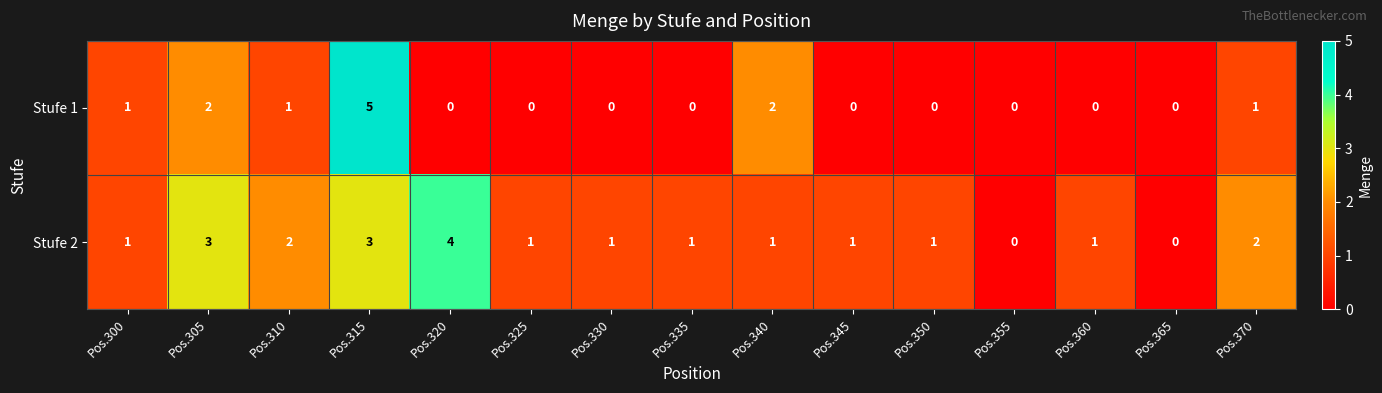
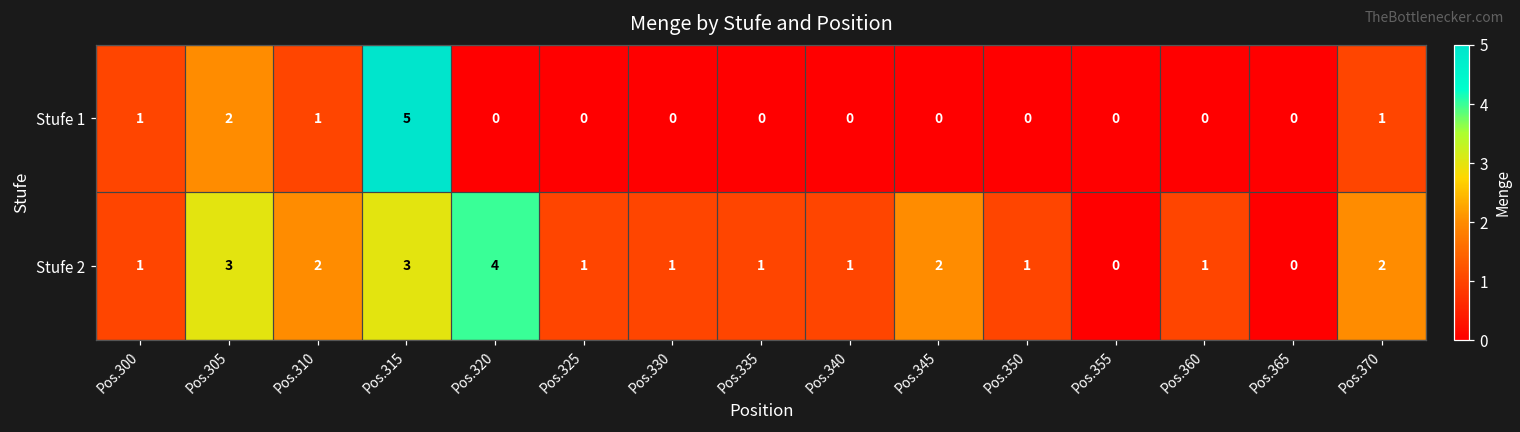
  {
    "Stufe 1": {
      "Pos.300": 1,
      "Pos.305": 2,
      "Pos.310": 1,
      "Pos.315": 5,
      "Pos.320": 0,
      "Pos.325": 0,
      "Pos.330": 0,
      "Pos.335": 0,
-     "Pos.340": 2,
+     "Pos.340": 0,
      "Pos.345": 0,
      "Pos.350": 0,
      "Pos.355": 0,
      "Pos.360": 0,
      "Pos.365": 0,
      "Pos.370": 1
    },
    "Stufe 2": {
      "Pos.300": 1,
      "Pos.305": 3,
      "Pos.310": 2,
      "Pos.315": 3,
      "Pos.320": 4,
      "Pos.325": 1,
      "Pos.330": 1,
      "Pos.335": 1,
      "Pos.340": 1,
-     "Pos.345": 1,
+     "Pos.345": 2,
      "Pos.350": 1,
      "Pos.355": 0,
      "Pos.360": 1,
      "Pos.365": 0,
      "Pos.370": 2
    }
  }
